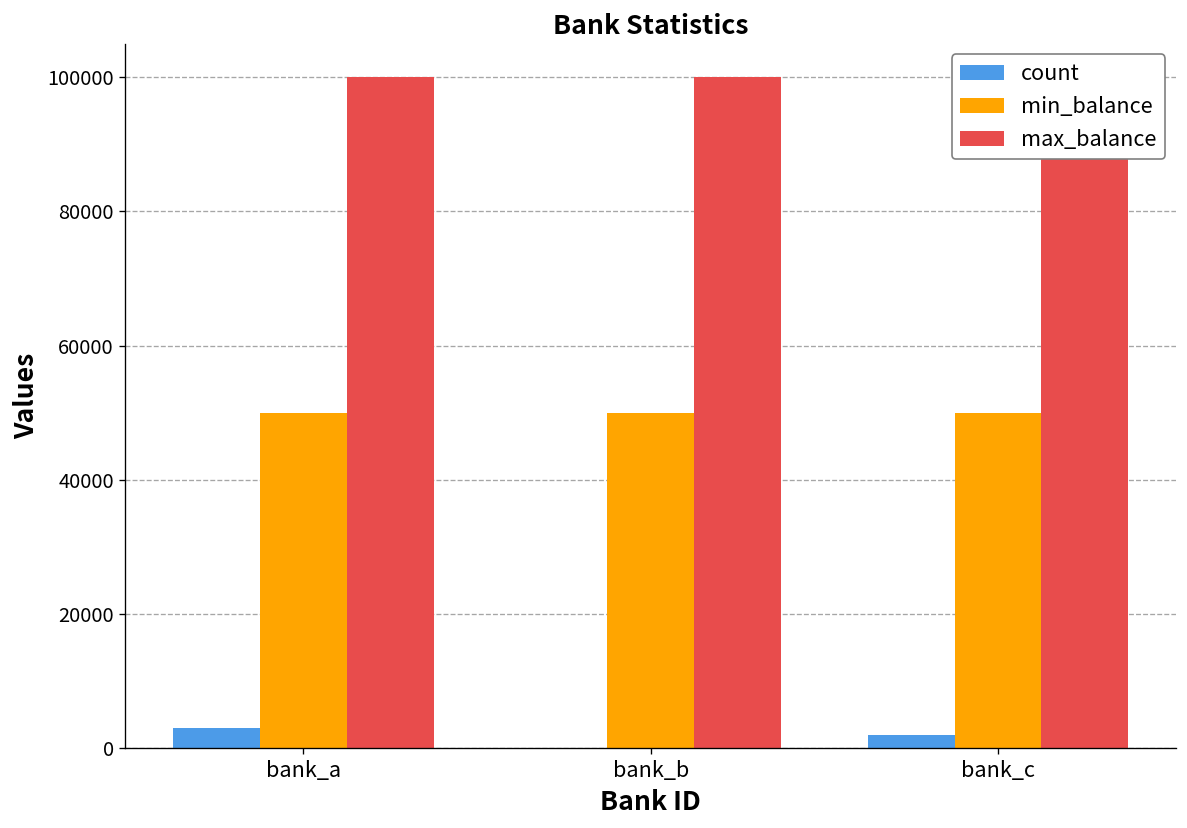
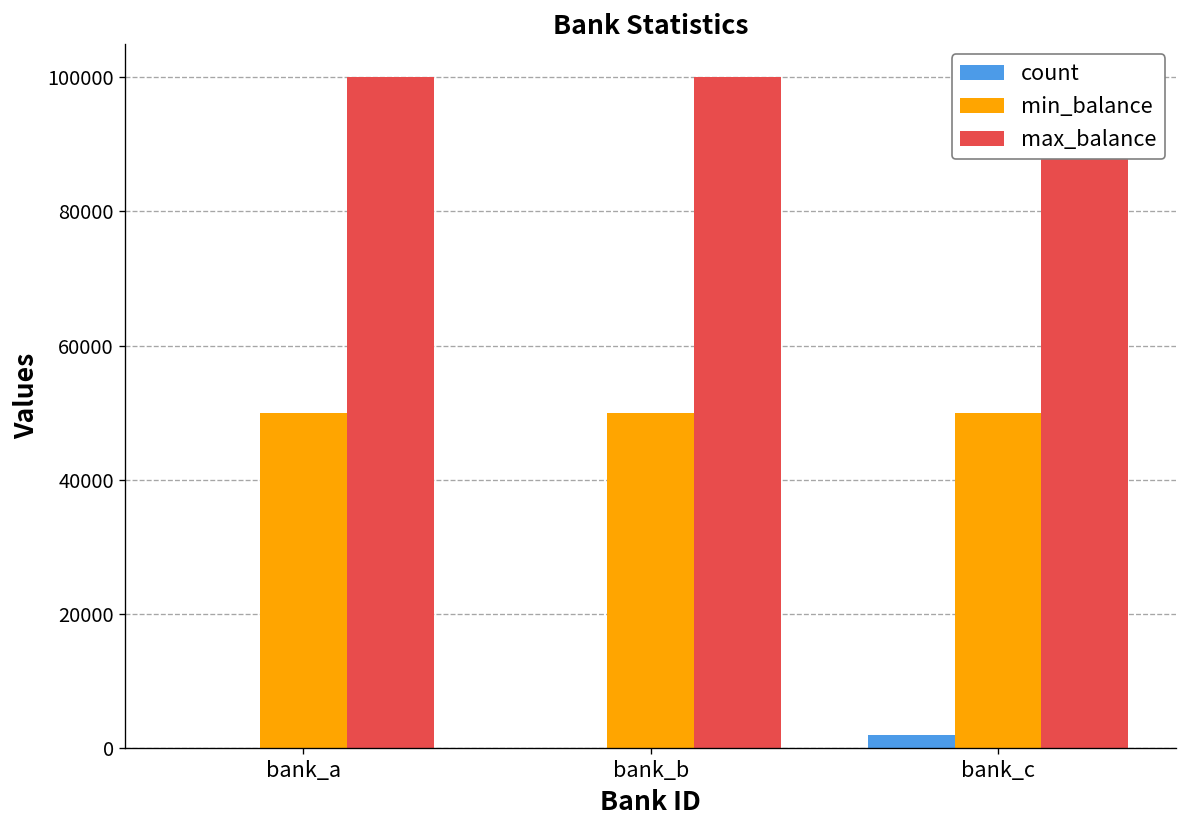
  {
    "count": {
-     "bank_a": 3000,
+     "bank_a": 0,
      "bank_c": 2000
    },
    "min_balance": {
      "bank_a": 50000,
      "bank_b": 50000,
      "bank_c": 50000
    },
    "max_balance": {
      "bank_a": 100000,
      "bank_b": 100000
    }
  }
